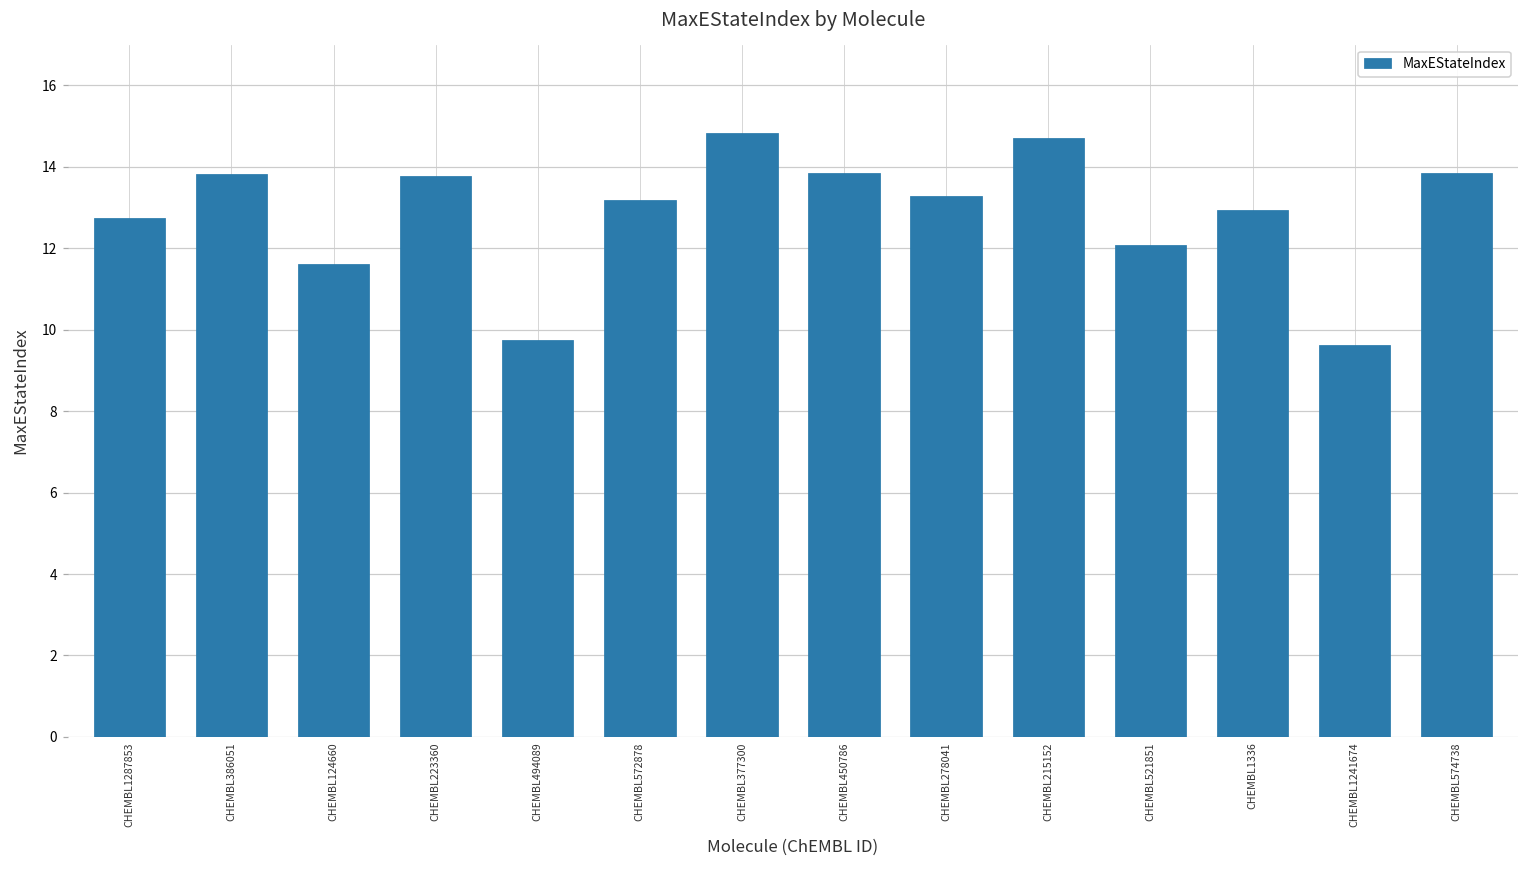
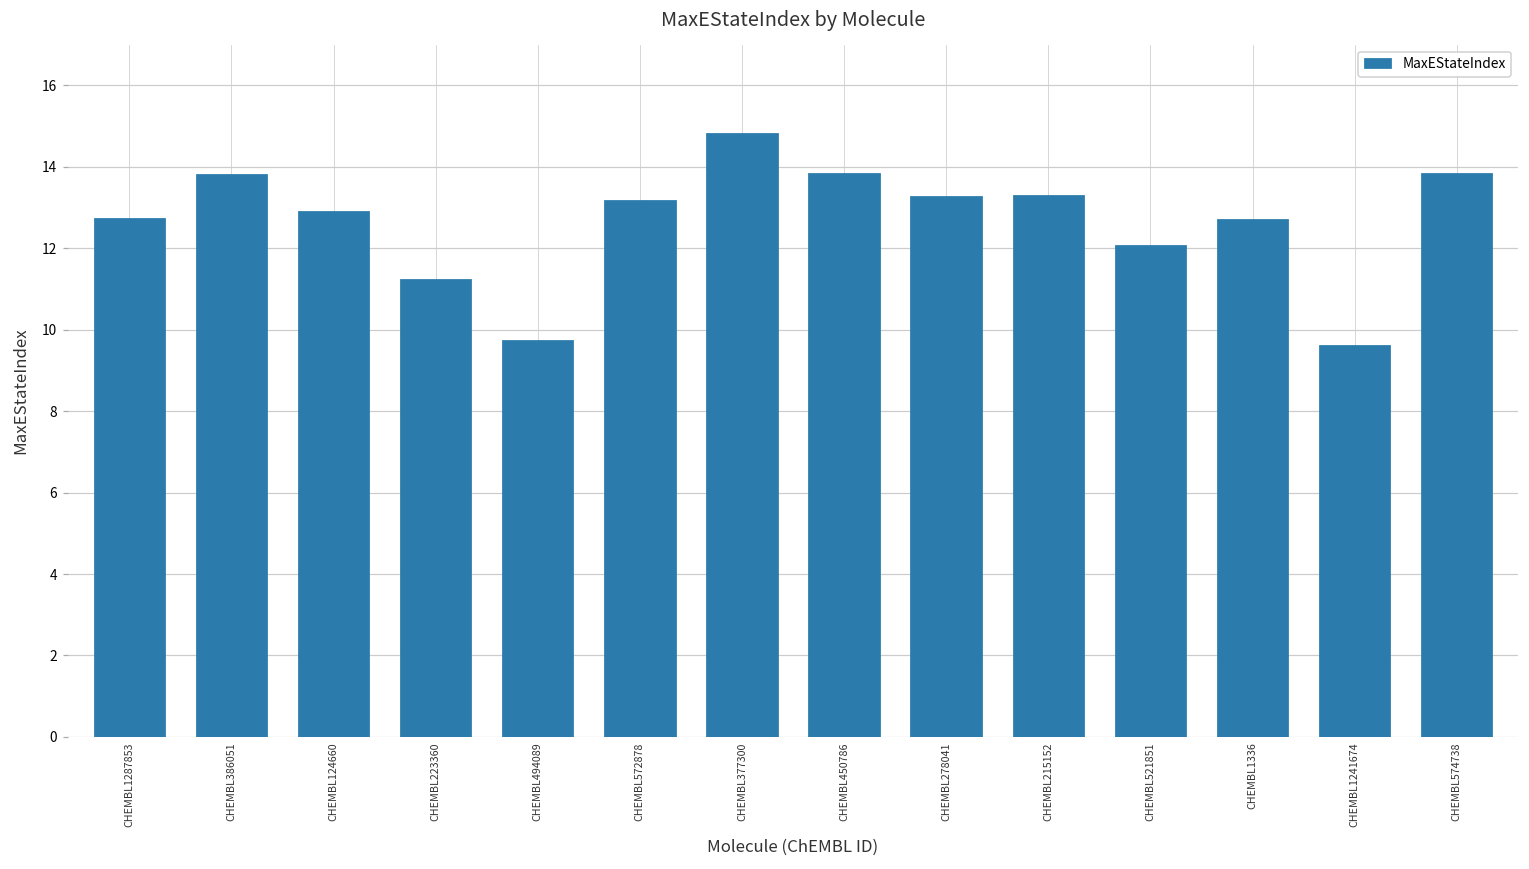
  {
    "CHEMBL1287853": 12.7,
    "CHEMBL386051": 13.8,
-   "CHEMBL124660": 11.6,
-   "CHEMBL223360": 13.8,
+   "CHEMBL124660": 12.9,
+   "CHEMBL223360": 11.2,
    "CHEMBL494089": 9.7,
    "CHEMBL572878": 13.2,
    "CHEMBL377300": 14.8,
    "CHEMBL450786": 13.8,
    "CHEMBL278041": 13.3,
-   "CHEMBL215152": 14.7,
+   "CHEMBL215152": 13.3,
    "CHEMBL521851": 12.1,
-   "CHEMBL1336": 12.9,
+   "CHEMBL1336": 12.7,
    "CHEMBL1241674": 9.6,
    "CHEMBL574738": 13.8
  }
